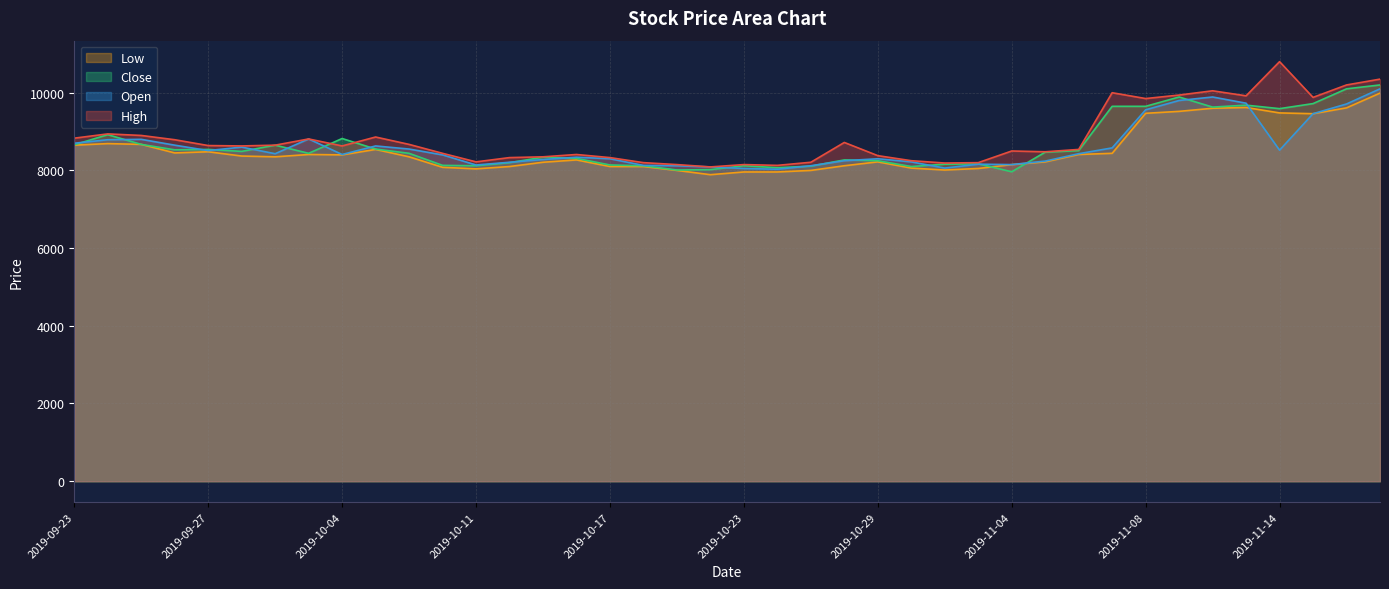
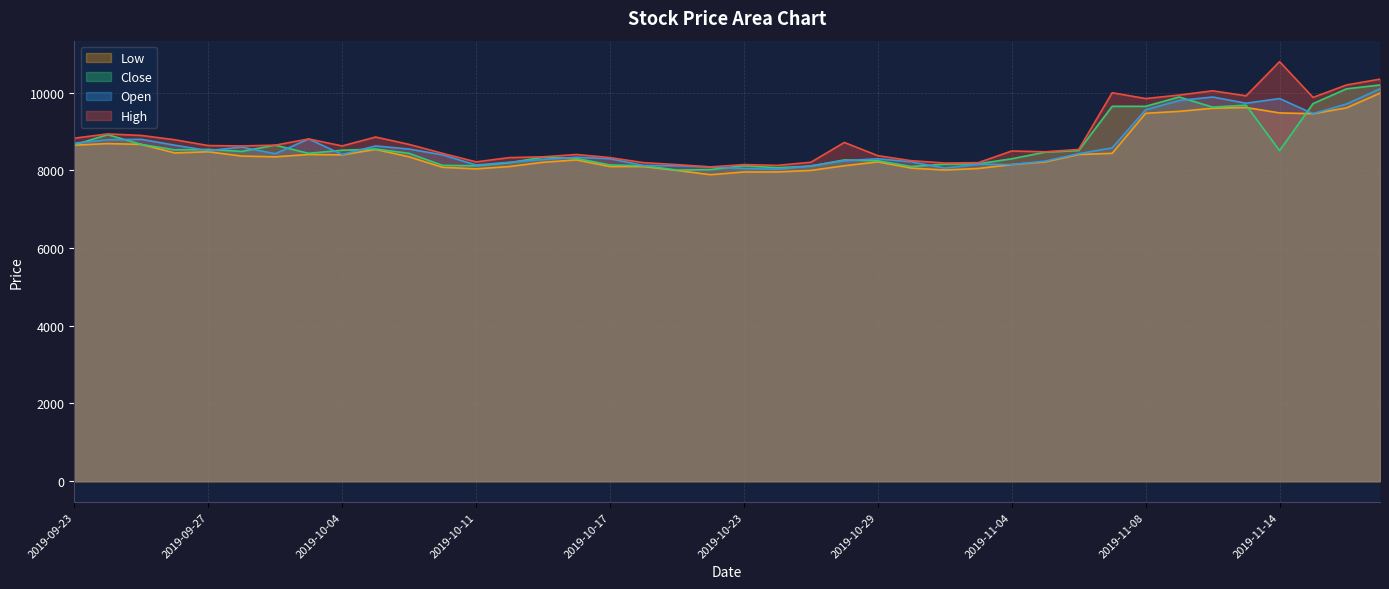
  {
    "Close": {
-     "2019-10-04": 8800,
-     "2019-11-04": 8000,
+     "2019-10-04": 8500,
+     "2019-11-04": 8300,
      "2019-11-08": 9700,
-     "2019-11-14": 9600
+     "2019-11-14": 8500
    },
    "Open": {
      "2019-10-23": 8100,
      "2019-11-08": 9600,
-     "2019-11-14": 8500
+     "2019-11-14": 9900
    }
  }
